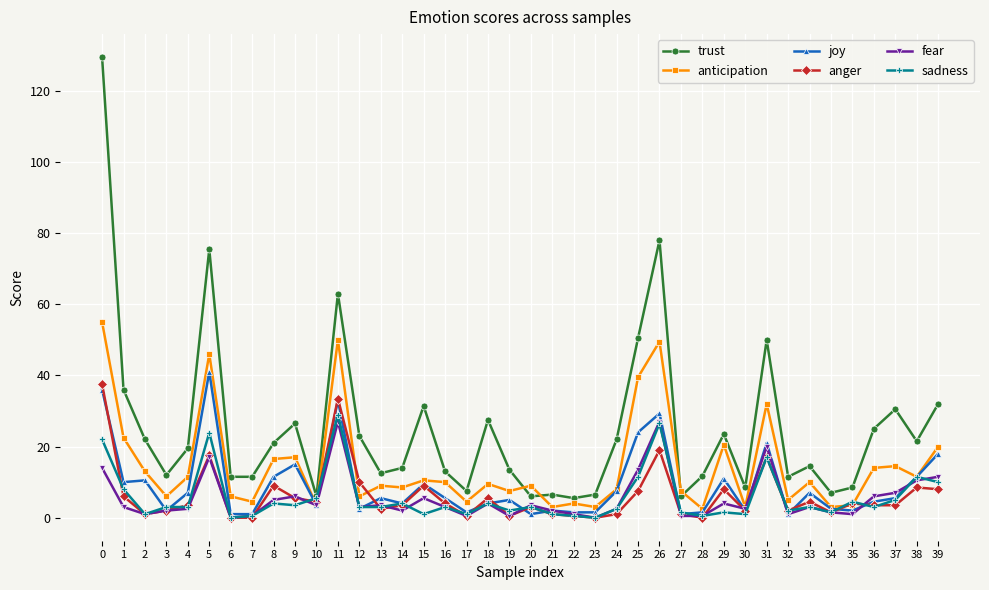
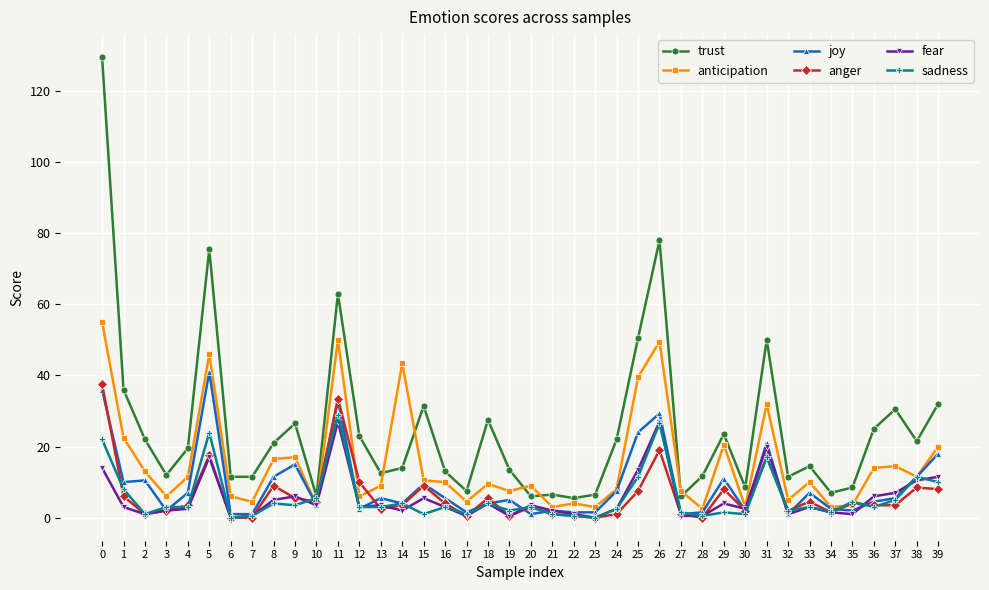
  {
    "trust": {
      "0": 130,
      "1": 36,
      "2": 22,
      "3": 12,
      "4": 20,
      "5": 76,
      "6": 12,
      "7": 12,
      "8": 21,
      "9": 27,
      "11": 63,
      "12": 23,
      "13": 13,
      "14": 14,
      "15": 31,
      "16": 13,
      "17": 8,
      "18": 28,
      "19": 14,
      "20": 6,
      "21": 7,
      "22": 6,
      "23": 7,
      "24": 22,
      "25": 51,
      "26": 78,
      "27": 6,
      "28": 12,
      "29": 24,
      "30": 9,
      "31": 50,
      "32": 12,
      "33": 15,
      "34": 7,
      "35": 9,
      "36": 25,
      "37": 31,
      "38": 22,
      "39": 32
    },
    "anticipation": {
      "0": 55,
      "1": 23,
      "2": 13,
      "3": 6,
      "4": 12,
      "5": 46,
      "6": 6,
      "7": 5,
      "8": 17,
      "9": 17,
      "11": 50,
      "12": 6,
      "13": 9,
-     "14": 9,
+     "14": 43,
      "15": 11,
      "16": 10,
      "17": 5,
      "18": 10,
      "19": 8,
      "20": 9,
      "21": 3,
      "22": 4,
      "23": 3,
      "25": 40,
      "26": 50,
      "27": 8,
      "28": 3,
      "29": 21,
      "31": 32,
      "32": 5,
      "33": 10,
      "36": 14,
      "37": 15,
      "39": 20
    },
    "joy": {
      "0": 36,
      "1": 10,
      "2": 11,
      "4": 7,
      "5": 41,
      "6": 1,
      "8": 12,
      "9": 15,
      "13": 6,
      "16": 6,
      "19": 5,
      "20": 1,
      "23": 2,
      "25": 24,
      "26": 29,
      "28": 2,
      "29": 11,
      "31": 21,
      "33": 7,
      "35": 2,
      "36": 5,
      "39": 18
    },
    "anger": {
      "0": 38,
      "1": 6,
      "8": 9,
      "10": 5,
      "12": 10,
      "16": 4,
      "18": 6,
      "24": 1,
      "25": 8,
      "26": 19,
      "29": 8,
      "33": 5,
      "37": 4,
      "38": 9,
      "39": 8
    },
    "fear": {
      "0": 14,
      "1": 3,
      "8": 5,
      "11": 27,
      "14": 2,
      "15": 6,
      "25": 14,
      "29": 4,
      "31": 20,
      "35": 1,
      "36": 6,
      "37": 7,
      "38": 11,
      "39": 12
    },
    "sadness": {
      "0": 22,
      "1": 8,
      "3": 3,
      "5": 24,
      "8": 4,
      "9": 4,
      "11": 29,
      "15": 1,
      "19": 2,
      "25": 12,
      "29": 2,
      "30": 1,
      "39": 10
    }
  }
